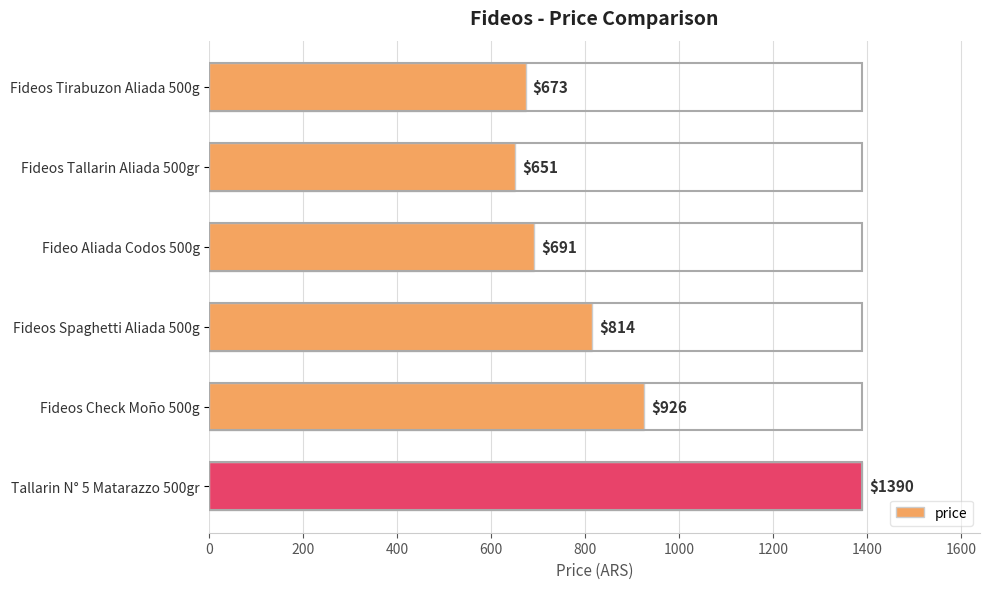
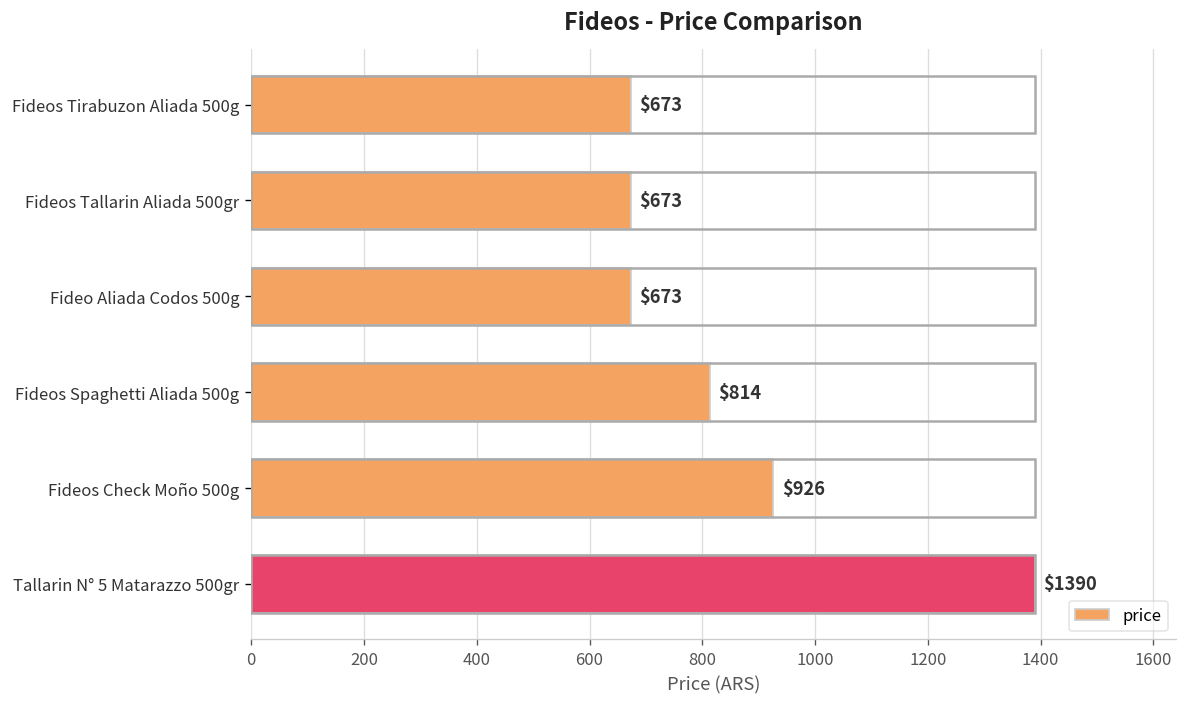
  {
    "Fideos Tirabuzon Aliada 500g": "$673",
-   "Fideos Tallarin Aliada 500gr": "$651",
-   "Fideo Aliada Codos 500g": "$691",
+   "Fideos Tallarin Aliada 500gr": "$673",
+   "Fideo Aliada Codos 500g": "$673",
    "Fideos Spaghetti Aliada 500g": "$814",
    "Fideos Check Moño 500g": "$926",
    "Tallarin N° 5 Matarazzo 500gr": "$1390"
  }
